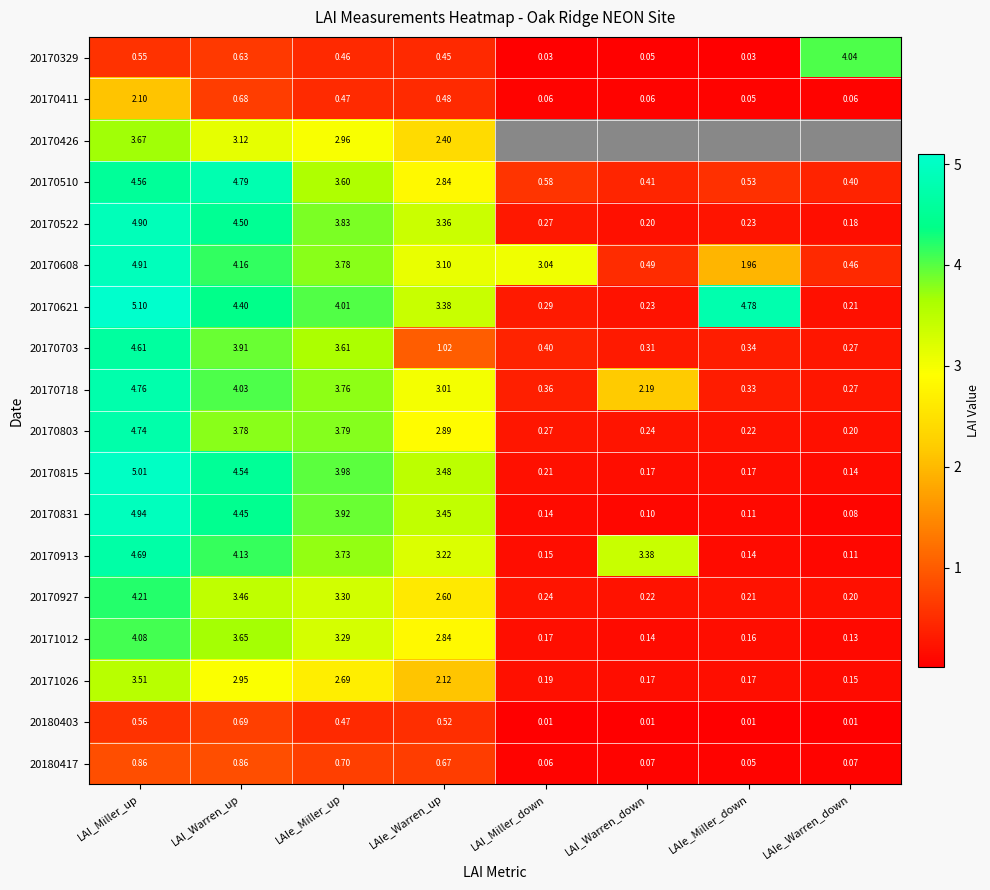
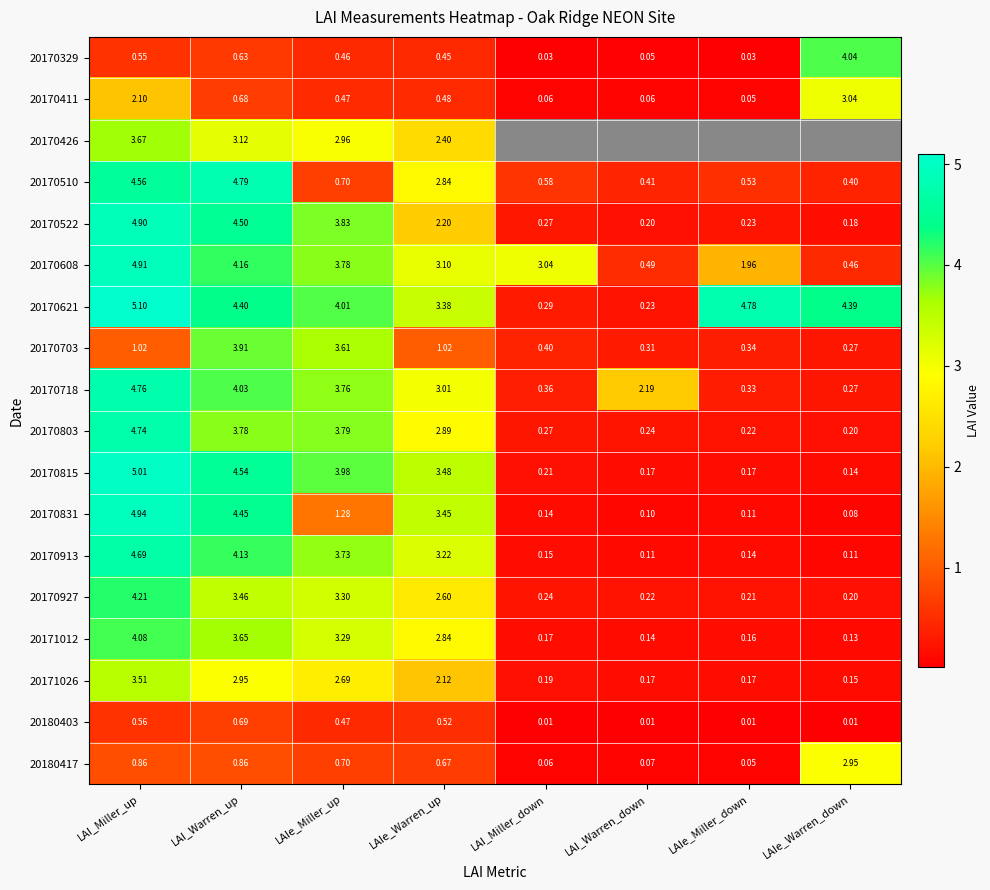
  {
    "20170329": {
      "LAI_Miller_up": 0.55,
      "LAI_Warren_up": 0.63,
      "LAIe_Miller_up": 0.46,
      "LAIe_Warren_up": 0.45,
      "LAI_Miller_down": 0.03,
      "LAI_Warren_down": 0.05,
      "LAIe_Miller_down": 0.03,
      "LAIe_Warren_down": 4.04
    },
    "20170411": {
      "LAI_Miller_up": 2.10,
      "LAI_Warren_up": 0.68,
      "LAIe_Miller_up": 0.47,
      "LAIe_Warren_up": 0.48,
      "LAI_Miller_down": 0.06,
      "LAI_Warren_down": 0.06,
      "LAIe_Miller_down": 0.05,
-     "LAIe_Warren_down": 0.06
+     "LAIe_Warren_down": 3.04
    },
    "20170426": {
      "LAI_Miller_up": 3.67,
      "LAI_Warren_up": 3.12,
      "LAIe_Miller_up": 2.96,
      "LAIe_Warren_up": 2.40
    },
    "20170510": {
      "LAI_Miller_up": 4.56,
      "LAI_Warren_up": 4.79,
-     "LAIe_Miller_up": 3.60,
+     "LAIe_Miller_up": 0.70,
      "LAIe_Warren_up": 2.84,
      "LAI_Miller_down": 0.58,
      "LAI_Warren_down": 0.41,
      "LAIe_Miller_down": 0.53,
      "LAIe_Warren_down": 0.40
    },
    "20170522": {
      "LAI_Miller_up": 4.90,
      "LAI_Warren_up": 4.50,
      "LAIe_Miller_up": 3.83,
-     "LAIe_Warren_up": 3.36,
+     "LAIe_Warren_up": 2.20,
      "LAI_Miller_down": 0.27,
      "LAI_Warren_down": 0.20,
      "LAIe_Miller_down": 0.23,
      "LAIe_Warren_down": 0.18
    },
    "20170608": {
      "LAI_Miller_up": 4.91,
      "LAI_Warren_up": 4.16,
      "LAIe_Miller_up": 3.78,
      "LAIe_Warren_up": 3.10,
      "LAI_Miller_down": 3.04,
      "LAI_Warren_down": 0.49,
      "LAIe_Miller_down": 1.96,
      "LAIe_Warren_down": 0.46
    },
    "20170621": {
      "LAI_Miller_up": 5.10,
      "LAI_Warren_up": 4.40,
      "LAIe_Miller_up": 4.01,
      "LAIe_Warren_up": 3.38,
      "LAI_Miller_down": 0.29,
      "LAI_Warren_down": 0.23,
      "LAIe_Miller_down": 4.78,
-     "LAIe_Warren_down": 0.21
+     "LAIe_Warren_down": 4.39
    },
    "20170703": {
-     "LAI_Miller_up": 4.61,
+     "LAI_Miller_up": 1.02,
      "LAI_Warren_up": 3.91,
      "LAIe_Miller_up": 3.61,
      "LAIe_Warren_up": 1.02,
      "LAI_Miller_down": 0.40,
      "LAI_Warren_down": 0.31,
      "LAIe_Miller_down": 0.34,
      "LAIe_Warren_down": 0.27
    },
    "20170718": {
      "LAI_Miller_up": 4.76,
      "LAI_Warren_up": 4.03,
      "LAIe_Miller_up": 3.76,
      "LAIe_Warren_up": 3.01,
      "LAI_Miller_down": 0.36,
      "LAI_Warren_down": 2.19,
      "LAIe_Miller_down": 0.33,
      "LAIe_Warren_down": 0.27
    },
    "20170803": {
      "LAI_Miller_up": 4.74,
      "LAI_Warren_up": 3.78,
      "LAIe_Miller_up": 3.79,
      "LAIe_Warren_up": 2.89,
      "LAI_Miller_down": 0.27,
      "LAI_Warren_down": 0.24,
      "LAIe_Miller_down": 0.22,
      "LAIe_Warren_down": 0.20
    },
    "20170815": {
      "LAI_Miller_up": 5.01,
      "LAI_Warren_up": 4.54,
      "LAIe_Miller_up": 3.98,
      "LAIe_Warren_up": 3.48,
      "LAI_Miller_down": 0.21,
      "LAI_Warren_down": 0.17,
      "LAIe_Miller_down": 0.17,
      "LAIe_Warren_down": 0.14
    },
    "20170831": {
      "LAI_Miller_up": 4.94,
      "LAI_Warren_up": 4.45,
-     "LAIe_Miller_up": 3.92,
+     "LAIe_Miller_up": 1.28,
      "LAIe_Warren_up": 3.45,
      "LAI_Miller_down": 0.14,
      "LAI_Warren_down": 0.10,
      "LAIe_Miller_down": 0.11,
      "LAIe_Warren_down": 0.08
    },
    "20170913": {
      "LAI_Miller_up": 4.69,
      "LAI_Warren_up": 4.13,
      "LAIe_Miller_up": 3.73,
      "LAIe_Warren_up": 3.22,
      "LAI_Miller_down": 0.15,
-     "LAI_Warren_down": 3.38,
+     "LAI_Warren_down": 0.11,
      "LAIe_Miller_down": 0.14,
      "LAIe_Warren_down": 0.11
    },
    "20170927": {
      "LAI_Miller_up": 4.21,
      "LAI_Warren_up": 3.46,
      "LAIe_Miller_up": 3.30,
      "LAIe_Warren_up": 2.60,
      "LAI_Miller_down": 0.24,
      "LAI_Warren_down": 0.22,
      "LAIe_Miller_down": 0.21,
      "LAIe_Warren_down": 0.20
    },
    "20171012": {
      "LAI_Miller_up": 4.08,
      "LAI_Warren_up": 3.65,
      "LAIe_Miller_up": 3.29,
      "LAIe_Warren_up": 2.84,
      "LAI_Miller_down": 0.17,
      "LAI_Warren_down": 0.14,
      "LAIe_Miller_down": 0.16,
      "LAIe_Warren_down": 0.13
    },
    "20171026": {
      "LAI_Miller_up": 3.51,
      "LAI_Warren_up": 2.95,
      "LAIe_Miller_up": 2.69,
      "LAIe_Warren_up": 2.12,
      "LAI_Miller_down": 0.19,
      "LAI_Warren_down": 0.17,
      "LAIe_Miller_down": 0.17,
      "LAIe_Warren_down": 0.15
    },
    "20180403": {
      "LAI_Miller_up": 0.56,
      "LAI_Warren_up": 0.69,
      "LAIe_Miller_up": 0.47,
      "LAIe_Warren_up": 0.52,
      "LAI_Miller_down": 0.01,
      "LAI_Warren_down": 0.01,
      "LAIe_Miller_down": 0.01,
      "LAIe_Warren_down": 0.01
    },
    "20180417": {
      "LAI_Miller_up": 0.86,
      "LAI_Warren_up": 0.86,
      "LAIe_Miller_up": 0.70,
      "LAIe_Warren_up": 0.67,
      "LAI_Miller_down": 0.06,
      "LAI_Warren_down": 0.07,
      "LAIe_Miller_down": 0.05,
-     "LAIe_Warren_down": 0.07
+     "LAIe_Warren_down": 2.95
    }
  }
